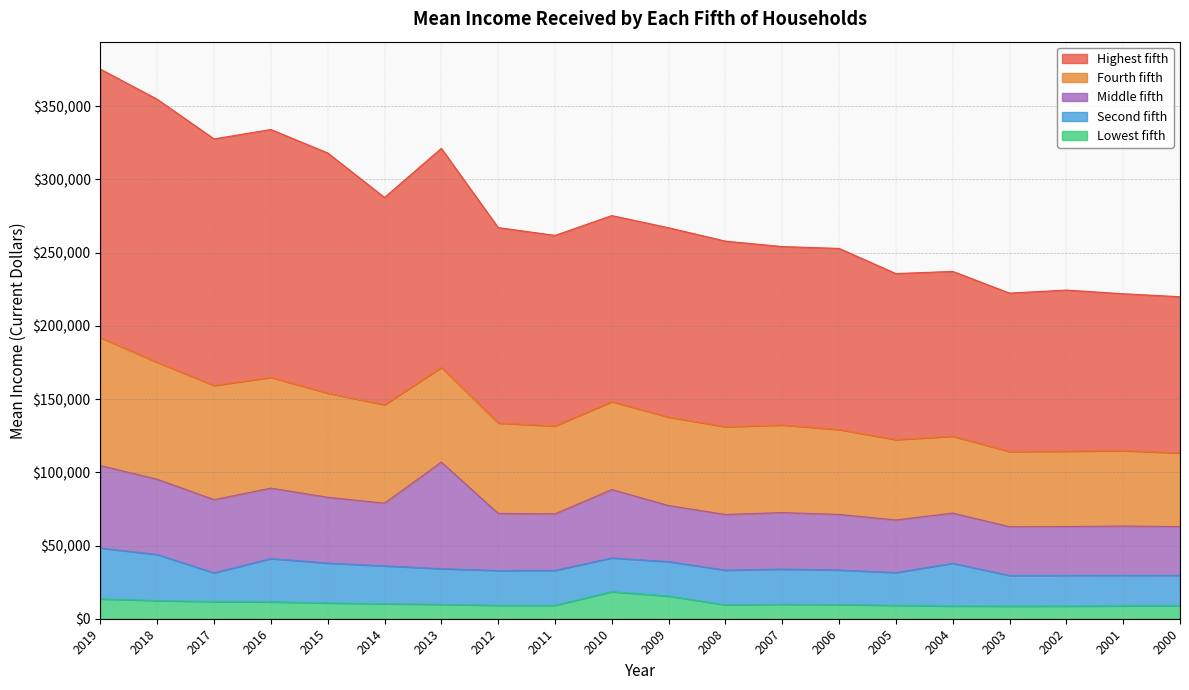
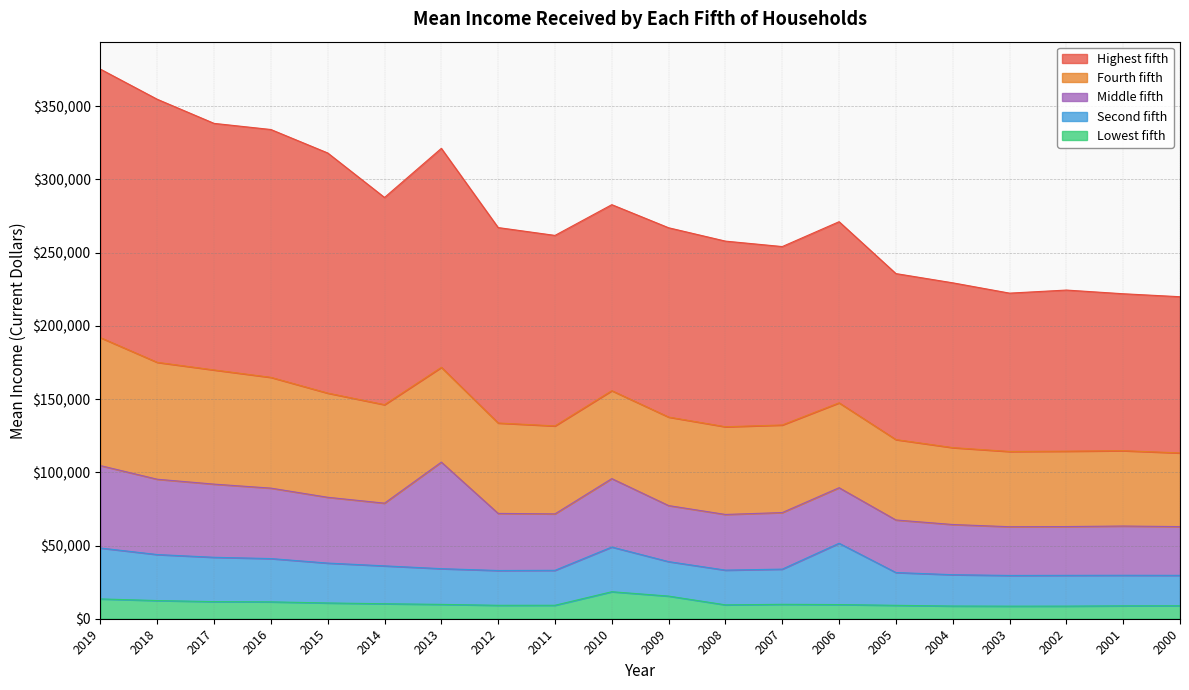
  {
    "Lowest fifth": {
      "2019": "$14,000",
      "2018": "$12,000",
      "2017": "$12,000",
      "2016": "$12,000",
      "2015": "$11,000",
      "2014": "$10,000",
      "2013": "$10,000",
      "2012": "$9,000",
      "2011": "$9,000",
      "2010": "$18,000",
      "2009": "$15,000",
      "2008": "$9,000",
      "2007": "$10,000",
      "2006": "$10,000",
      "2005": "$9,000",
      "2004": "$9,000",
      "2003": "$9,000",
      "2002": "$9,000",
      "2001": "$9,000",
      "2000": "$9,000"
    },
    "Second fifth": {
      "2019": "$35,000",
      "2018": "$31,000",
-     "2017": "$20,000",
+     "2017": "$30,000",
      "2016": "$30,000",
      "2015": "$27,000",
      "2014": "$26,000",
      "2013": "$24,000",
      "2012": "$24,000",
      "2011": "$24,000",
-     "2010": "$23,000",
+     "2010": "$31,000",
      "2009": "$24,000",
      "2008": "$24,000",
      "2007": "$24,000",
-     "2006": "$24,000",
+     "2006": "$42,000",
      "2005": "$22,000",
-     "2004": "$29,000",
+     "2004": "$21,000",
      "2003": "$21,000",
      "2002": "$21,000",
      "2001": "$21,000",
      "2000": "$21,000"
    },
    "Middle fifth": {
      "2019": "$56,000",
      "2018": "$51,000",
      "2017": "$50,000",
      "2016": "$48,000",
      "2015": "$45,000",
      "2014": "$43,000",
      "2013": "$73,000",
      "2012": "$39,000",
      "2011": "$39,000",
      "2010": "$47,000",
      "2009": "$38,000",
      "2008": "$38,000",
      "2007": "$39,000",
      "2006": "$38,000",
      "2005": "$36,000",
      "2004": "$34,000",
      "2003": "$33,000",
      "2002": "$33,000",
      "2001": "$34,000",
      "2000": "$33,000"
    }
  }
